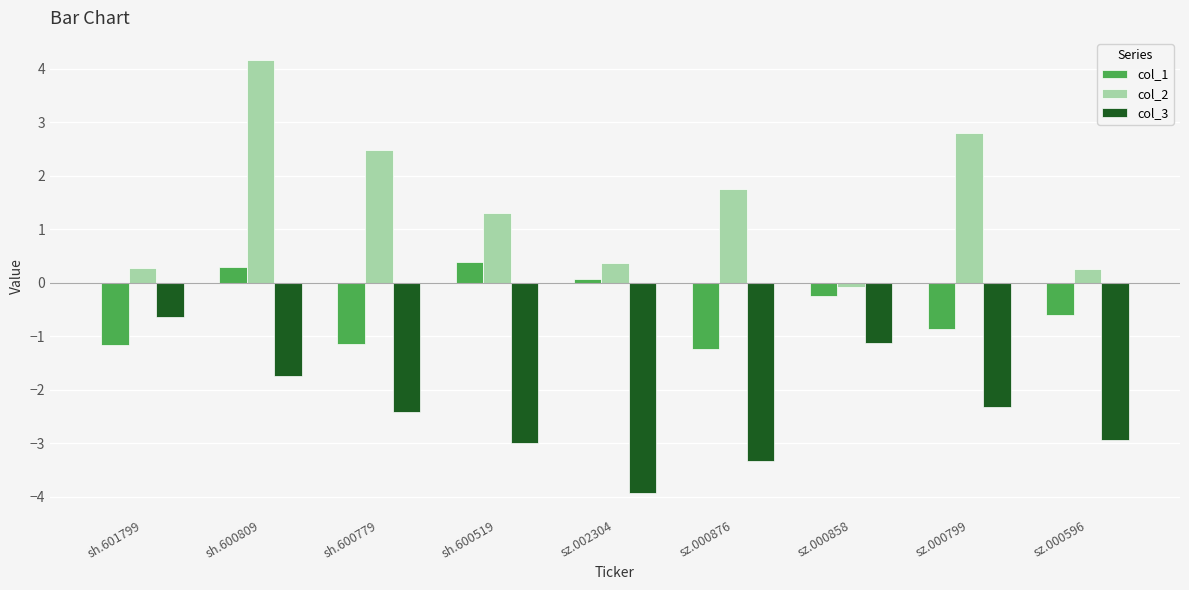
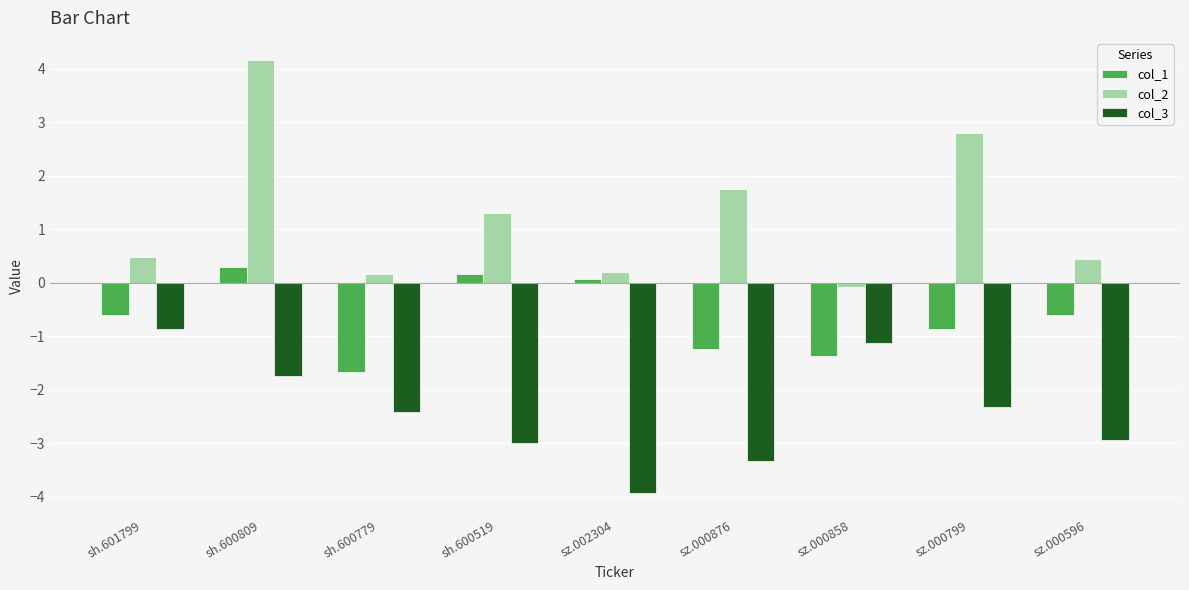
  {
    "col_1": {
-     "sh.601799": -1.2,
+     "sh.601799": -0.6,
      "sh.600809": 0.3,
-     "sh.600779": -1.1,
-     "sh.600519": 0.4,
+     "sh.600779": -1.7,
+     "sh.600519": 0.2,
      "sz.002304": 0.1,
      "sz.000876": -1.2,
-     "sz.000858": -0.3,
+     "sz.000858": -1.4,
      "sz.000799": -0.9,
      "sz.000596": -0.6
    },
    "col_2": {
-     "sh.601799": 0.3,
+     "sh.601799": 0.5,
      "sh.600809": 4.2,
-     "sh.600779": 2.5,
+     "sh.600779": 0.2,
      "sh.600519": 1.3,
-     "sz.002304": 0.4,
+     "sz.002304": 0.2,
      "sz.000876": 1.8,
      "sz.000858": -0.1,
      "sz.000799": 2.8,
-     "sz.000596": 0.3
+     "sz.000596": 0.4
    },
    "col_3": {
-     "sh.601799": -0.6,
+     "sh.601799": -0.9,
      "sh.600809": -1.7,
      "sh.600779": -2.4,
      "sh.600519": -3.0,
      "sz.002304": -3.9,
      "sz.000876": -3.3,
      "sz.000858": -1.1,
      "sz.000799": -2.3,
      "sz.000596": -2.9
    }
  }
